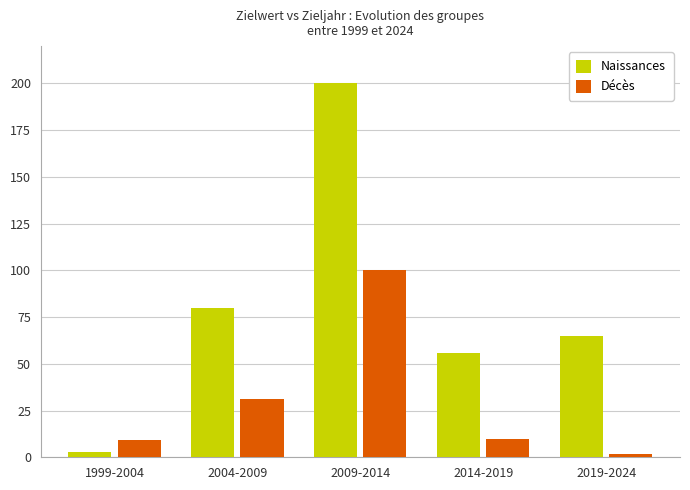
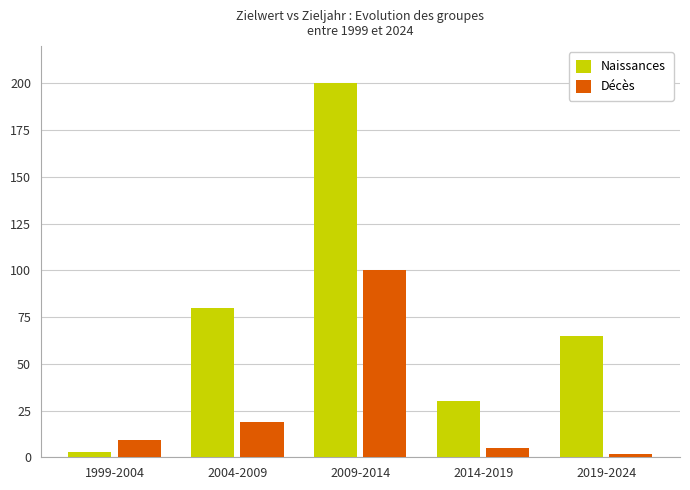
  {
    "Naissances": {
      "1999-2004": 3,
      "2004-2009": 80,
      "2009-2014": 200,
-     "2014-2019": 56,
+     "2014-2019": 30,
      "2019-2024": 65
    },
    "Décès": {
      "1999-2004": 9,
-     "2004-2009": 31,
+     "2004-2009": 19,
      "2009-2014": 100,
-     "2014-2019": 10,
+     "2014-2019": 5,
      "2019-2024": 2
    }
  }
